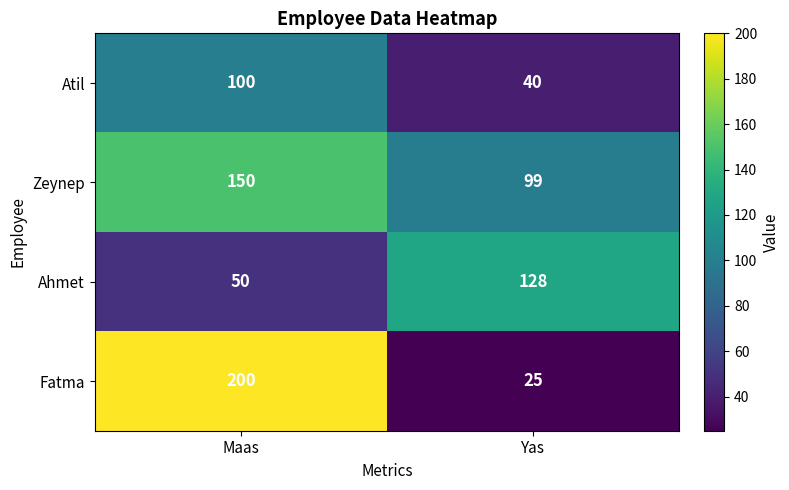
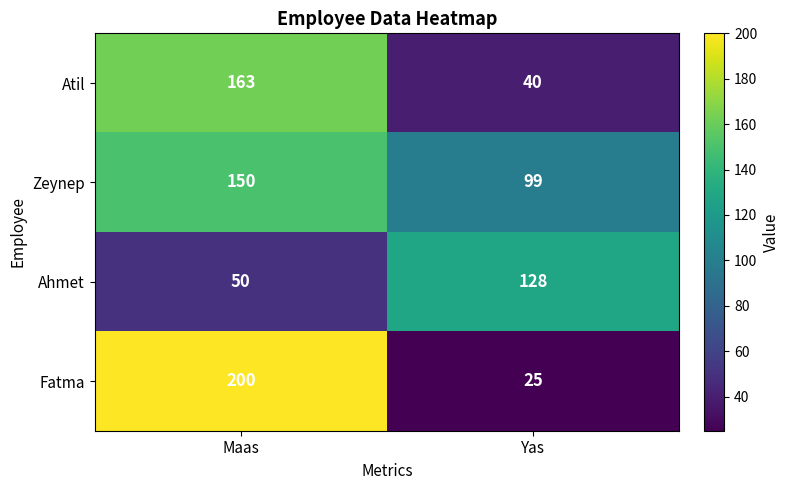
  {
    "Atil": {
-     "Maas": 100,
+     "Maas": 163,
      "Yas": 40
    },
    "Zeynep": {
      "Maas": 150,
      "Yas": 99
    },
    "Ahmet": {
      "Maas": 50,
      "Yas": 128
    },
    "Fatma": {
      "Maas": 200,
      "Yas": 25
    }
  }
